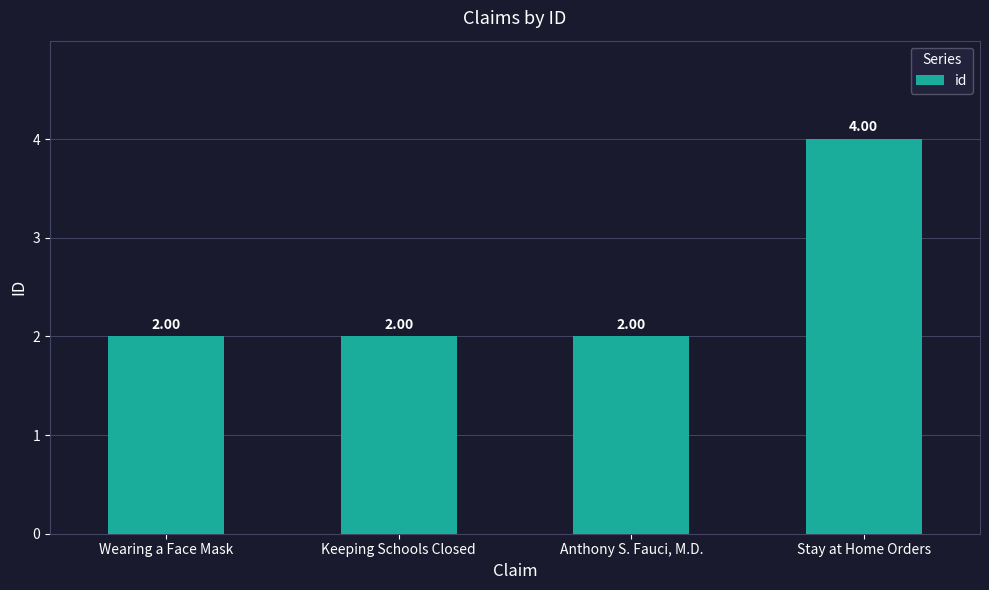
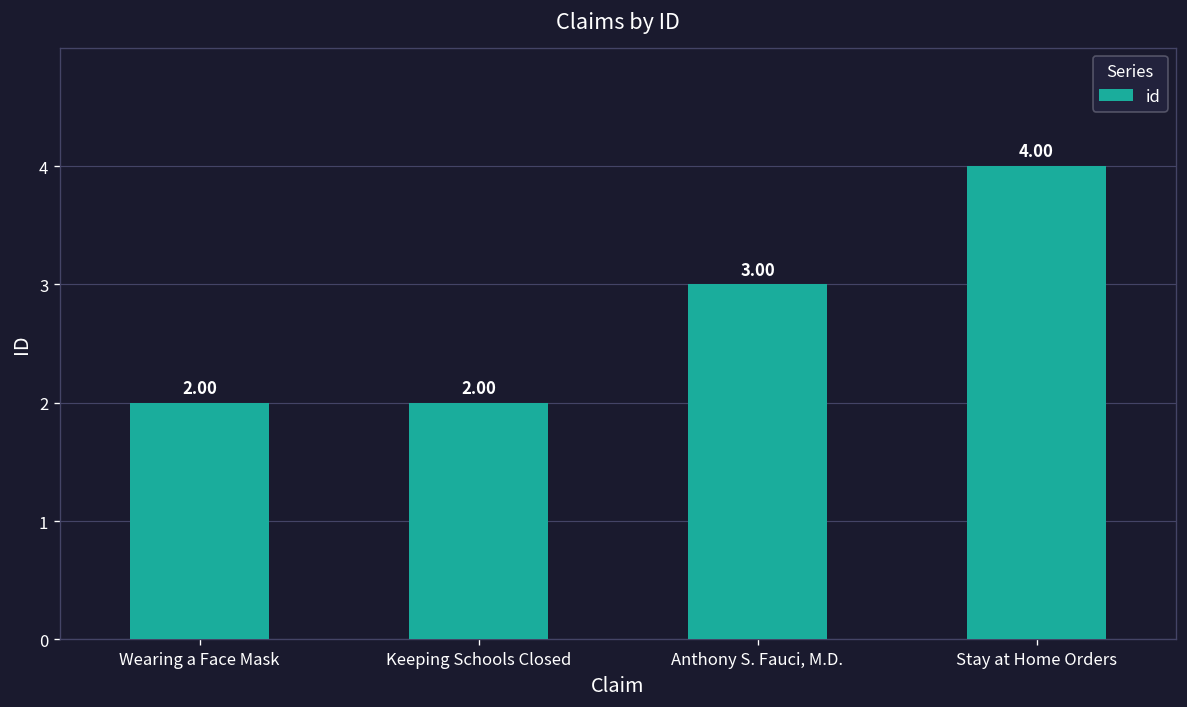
  {
    "Wearing a Face Mask": 2.00,
    "Keeping Schools Closed": 2.00,
-   "Anthony S. Fauci, M.D.": 2.00,
+   "Anthony S. Fauci, M.D.": 3.00,
    "Stay at Home Orders": 4.00
  }
